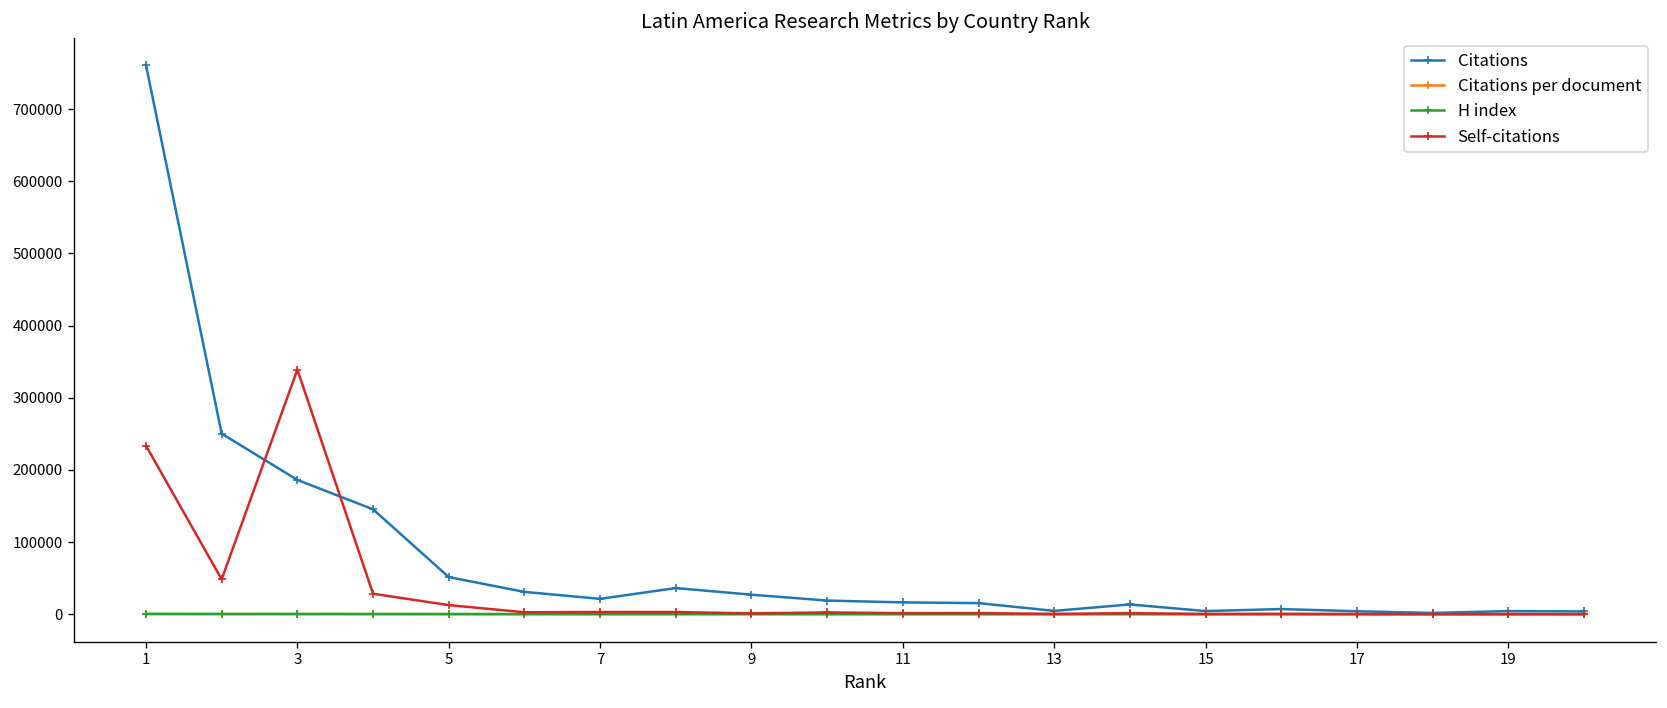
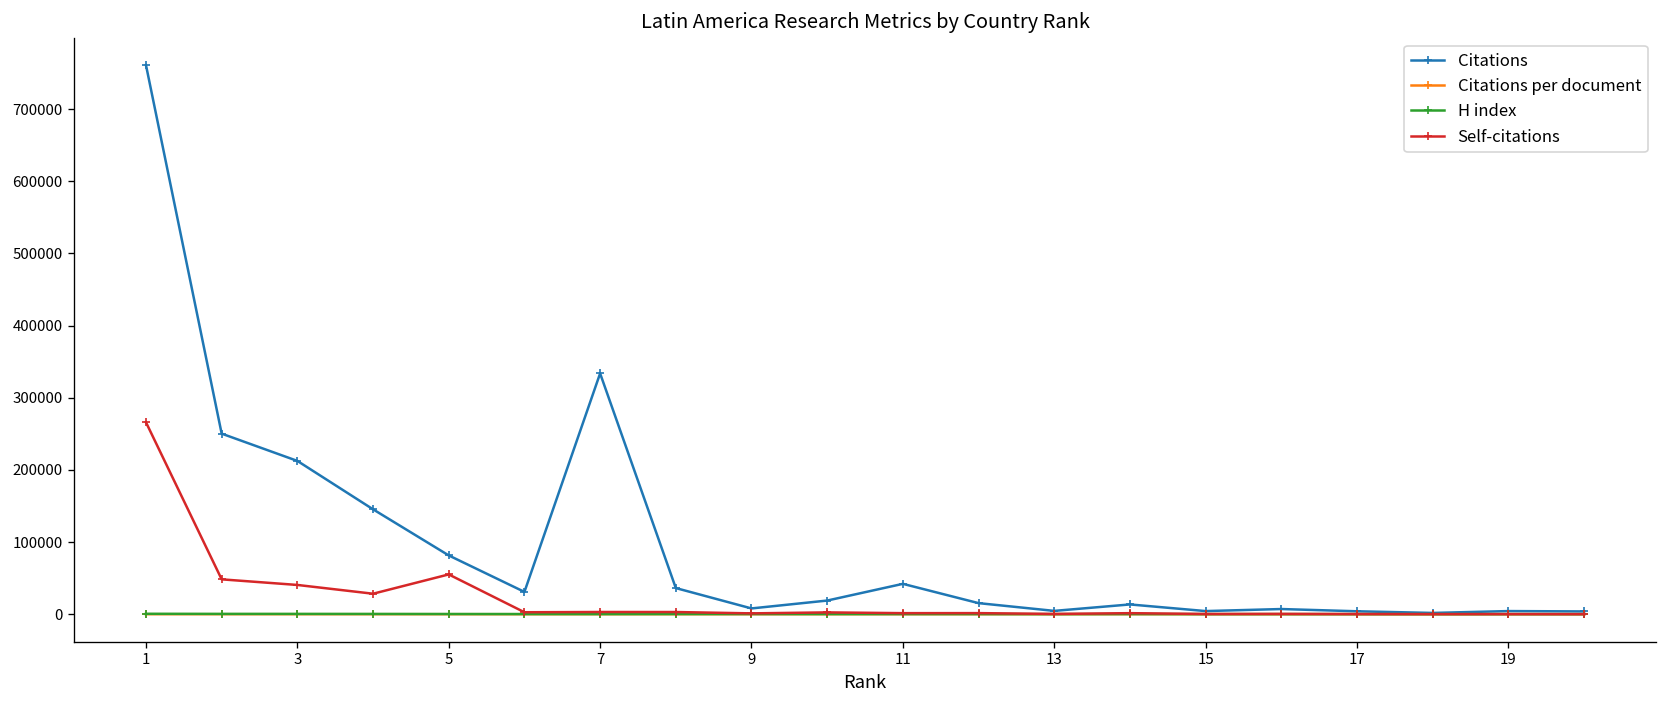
  {
    "Citations": {
      "1": 760000,
-     "3": 190000,
-     "5": 50000,
-     "7": 20000,
-     "9": 30000,
-     "11": 20000
+     "3": 210000,
+     "5": 80000,
+     "7": 330000,
+     "9": 10000,
+     "11": 40000
    },
    "H index": {
      "1": 0,
      "3": 0,
      "5": 0
    },
    "Self-citations": {
-     "1": 230000,
-     "3": 340000,
-     "5": 10000
+     "1": 270000,
+     "3": 40000,
+     "5": 60000
    }
  }
